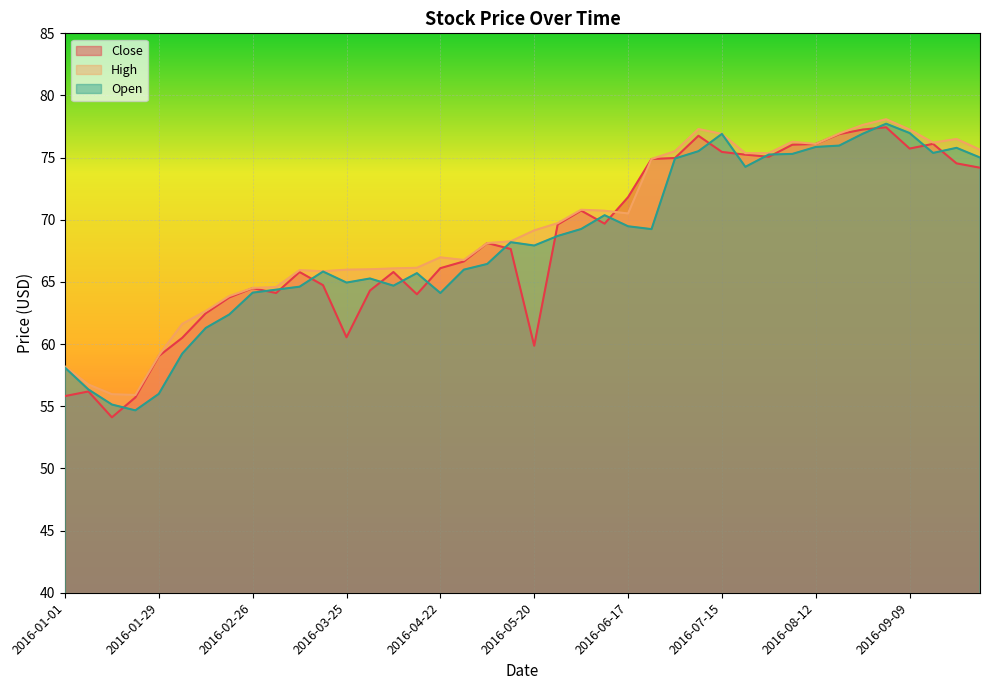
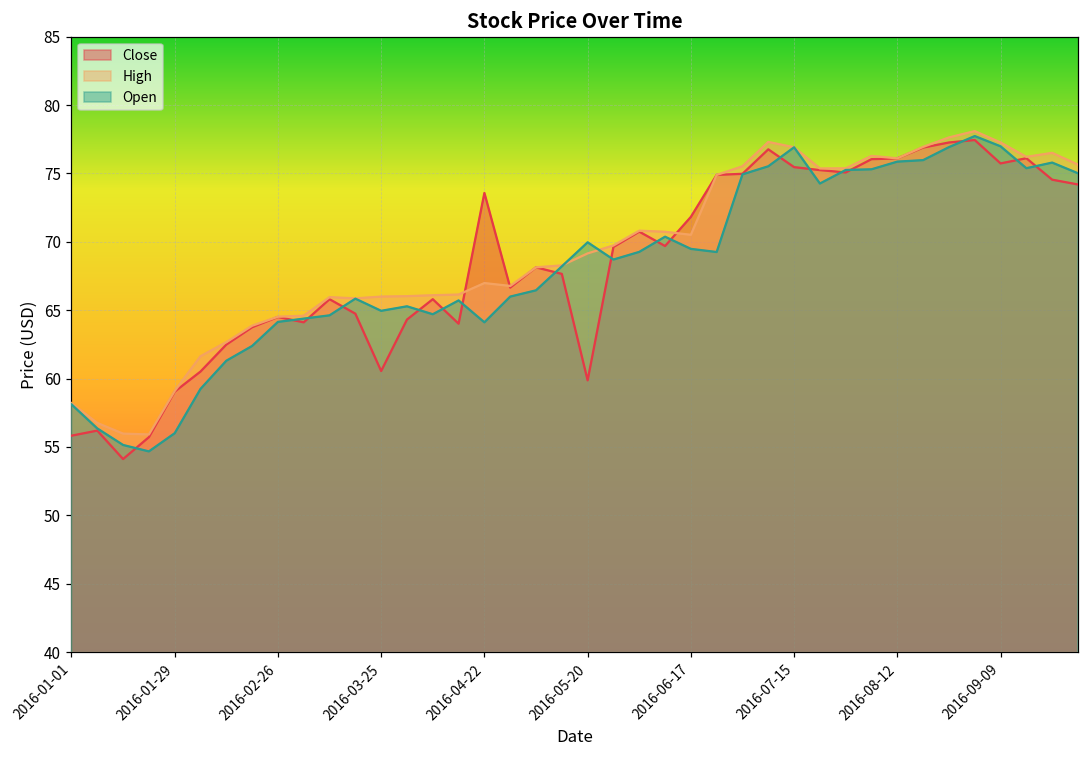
  {
    "Close": {
      "2016-01-01": 55.8,
      "2016-03-25": 60.5,
-     "2016-04-22": 66.1,
+     "2016-04-22": 73.6,
      "2016-05-20": 59.9,
      "2016-06-17": 71.8,
      "2016-07-15": 75.5,
      "2016-09-09": 75.7
    },
    "High": {
      "2016-03-25": 66.0,
      "2016-04-22": 67.0,
      "2016-05-20": 69.2,
      "2016-06-17": 70.5,
      "2016-09-09": 77.3
    },
    "Open": {
      "2016-01-29": 56.0,
      "2016-02-26": 64.1,
      "2016-03-25": 64.9,
      "2016-04-22": 64.1,
-     "2016-05-20": 67.9,
+     "2016-05-20": 70.0,
      "2016-06-17": 69.5,
      "2016-08-12": 75.9,
      "2016-09-09": 77.0
    }
  }
